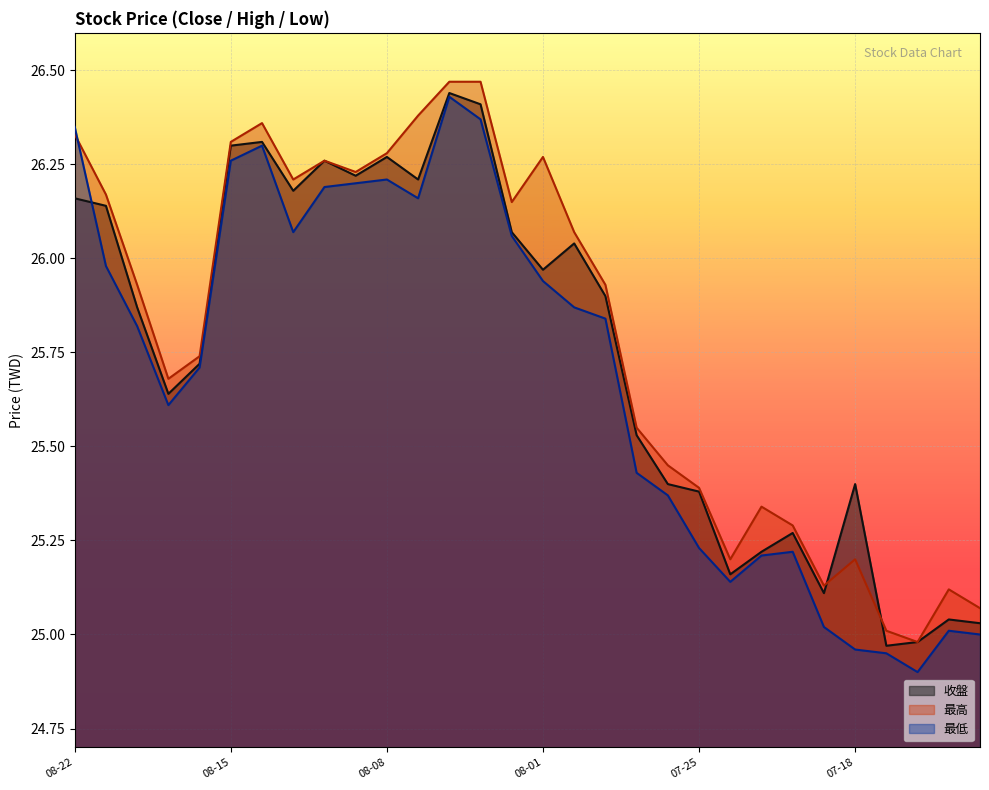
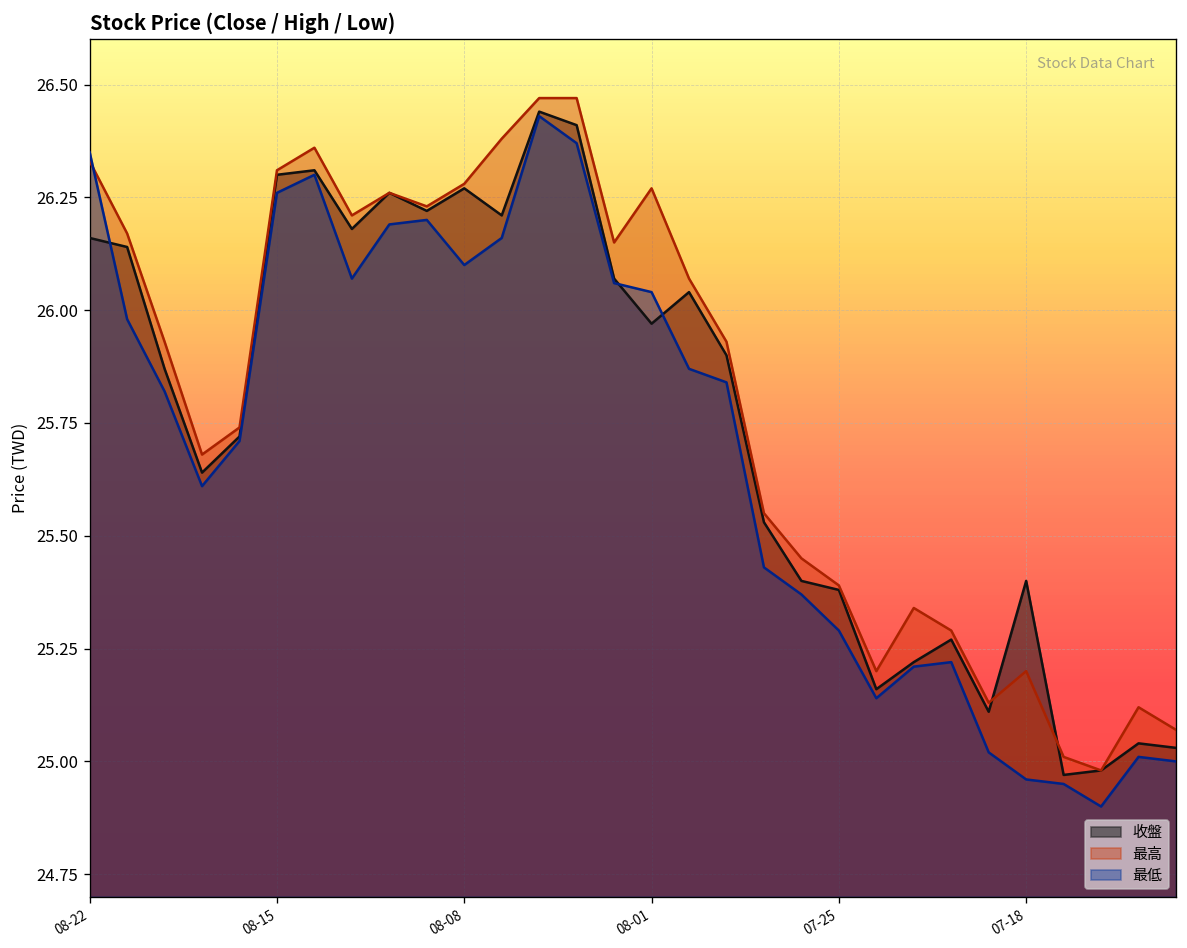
  {
    "收盤": {
      "08-22": 26.16,
      "08-15": 26.30,
      "08-08": 26.27,
      "08-01": 25.97,
      "07-25": 25.38,
      "07-18": 25.40
    },
    "最高": {
      "08-22": 26.33,
      "08-15": 26.31,
      "08-08": 26.28,
      "08-01": 26.27,
      "07-25": 25.39,
      "07-18": 25.20
    },
    "最低": {
      "08-22": 26.35,
      "08-15": 26.26,
-     "08-08": 26.21,
-     "08-01": 25.94,
-     "07-25": 25.23,
+     "08-08": 26.10,
+     "08-01": 26.04,
+     "07-25": 25.29,
      "07-18": 24.96
    }
  }
